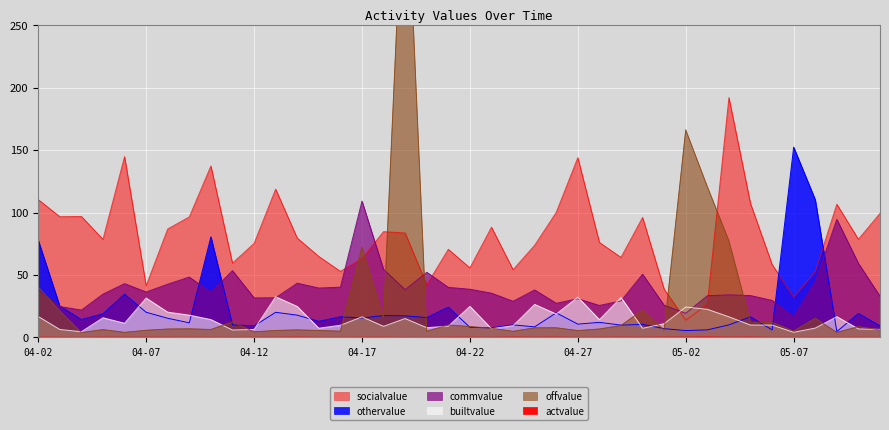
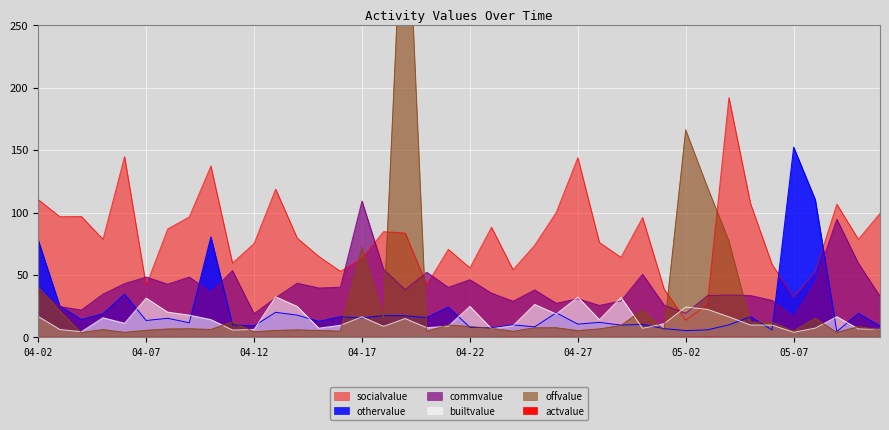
  {
    "othervalue": {
      "04-02": 78,
-     "04-07": 20,
+     "04-07": 14,
      "04-12": 9,
      "04-27": 11,
      "05-02": 5,
      "05-07": 152
    },
    "commvalue": {
      "04-02": 38,
-     "04-07": 36,
-     "04-12": 32,
+     "04-07": 48,
+     "04-12": 19,
      "04-17": 109,
-     "04-22": 39,
+     "04-22": 46,
      "05-02": 19,
      "05-07": 16
    },
    "builtvalue": {
      "04-02": 17,
      "04-07": 32,
      "04-22": 25,
      "05-02": 24
    },
    "offvalue": {
      "04-02": 40,
      "04-07": 6,
      "04-17": 72,
      "04-27": 5,
      "05-02": 166
    }
  }
